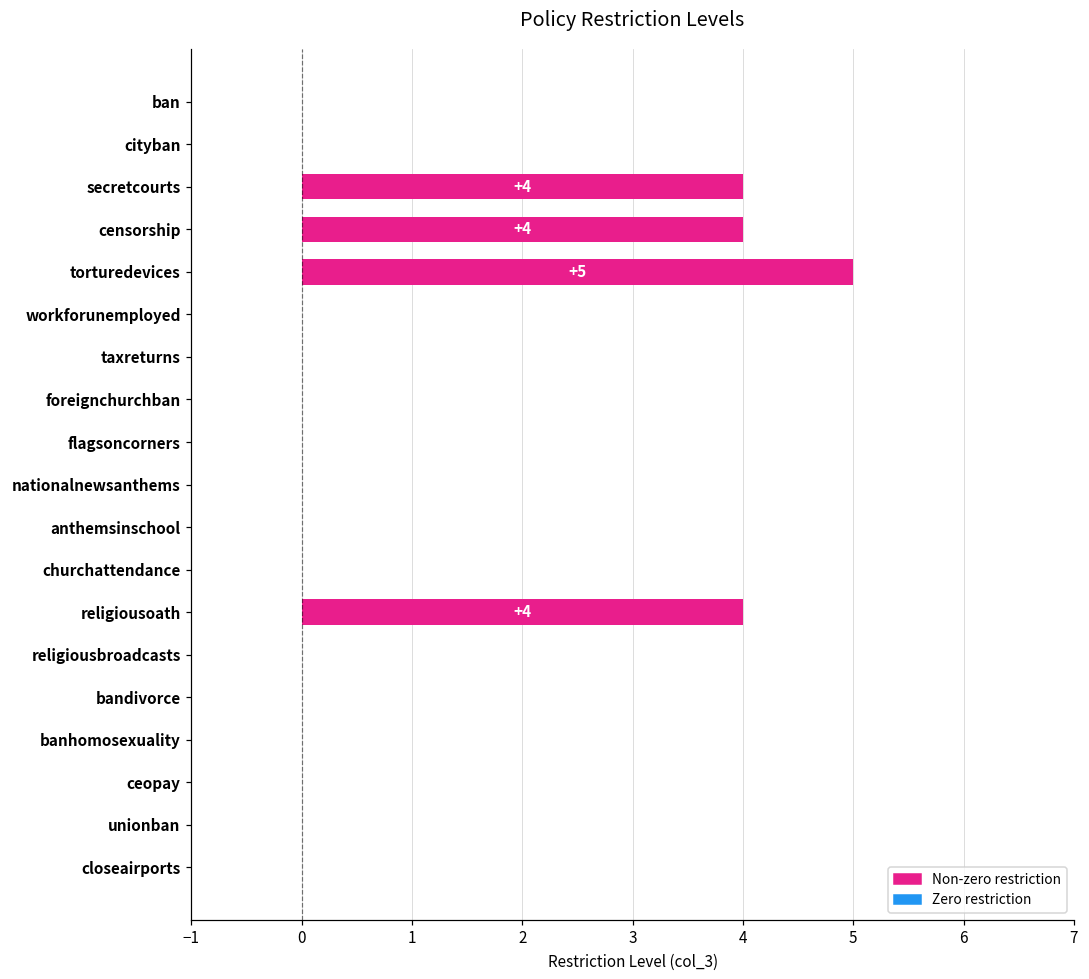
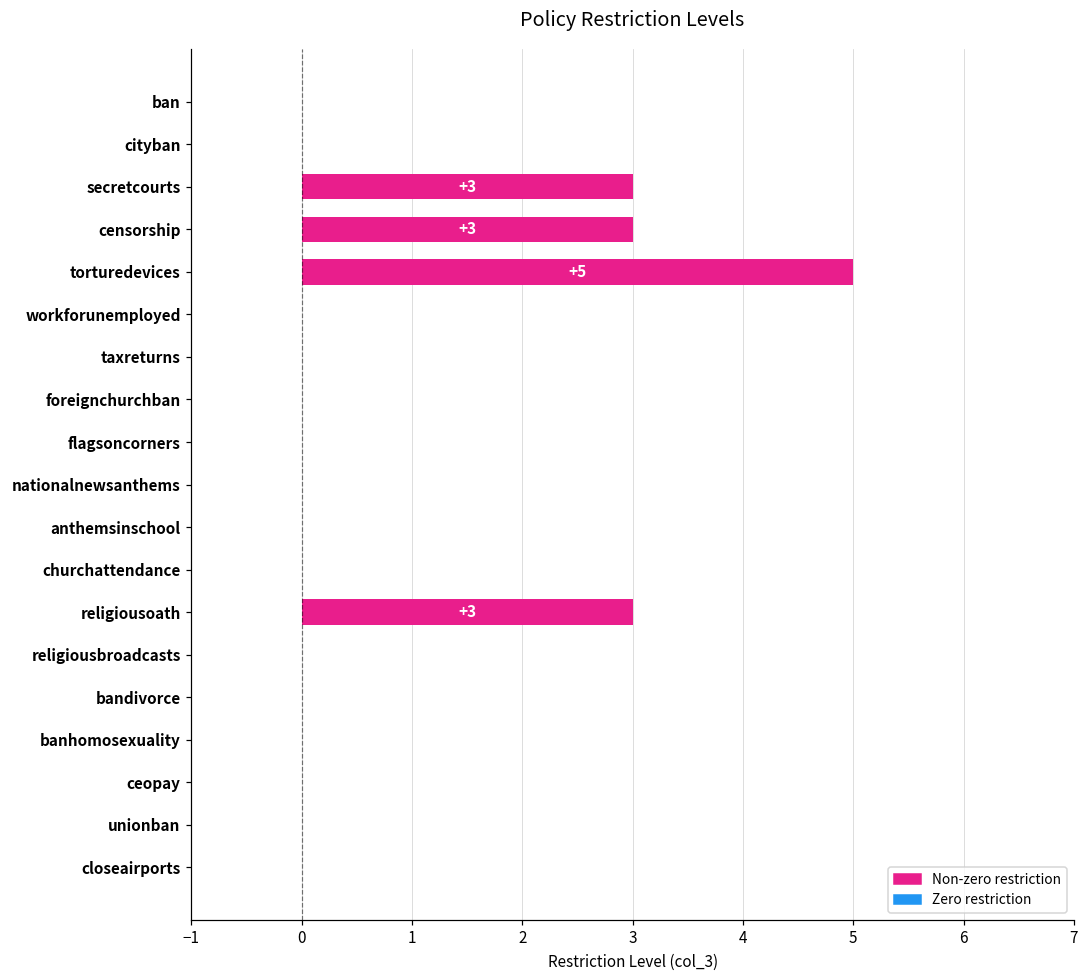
  {
-   "secretcourts": "+4",
-   "censorship": "+4",
+   "secretcourts": "+3",
+   "censorship": "+3",
    "torturedevices": "+5",
-   "religiousoath": "+4"
+   "religiousoath": "+3"
  }
